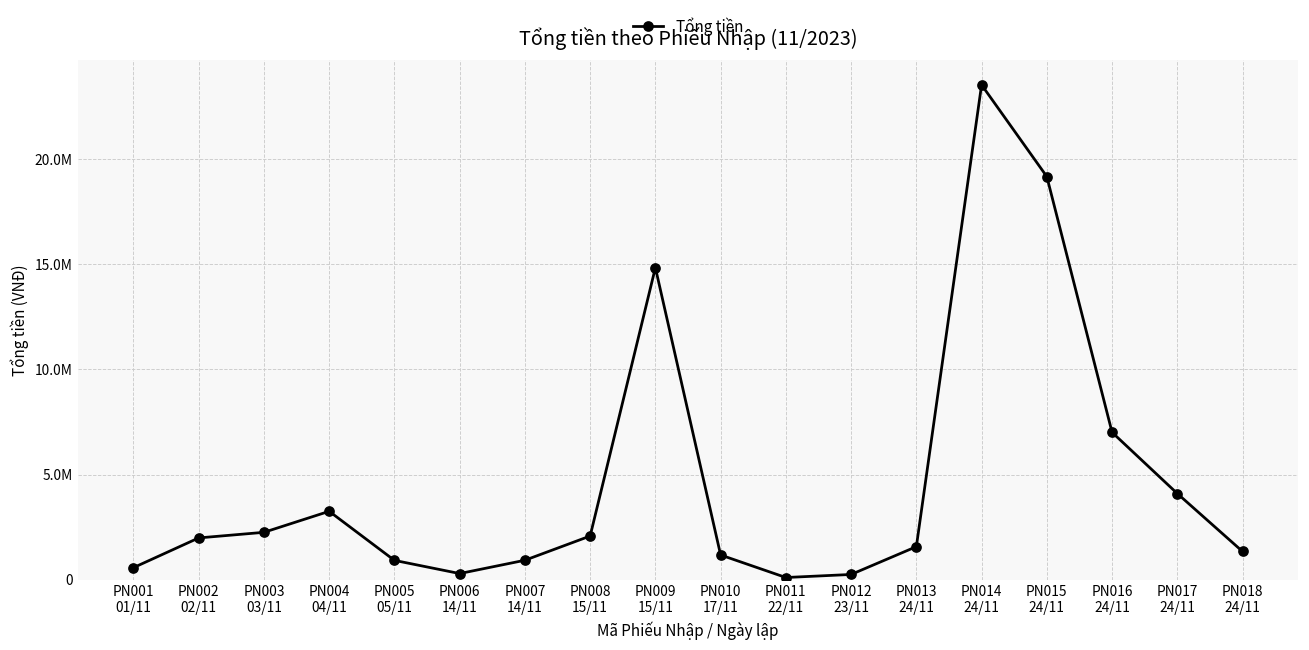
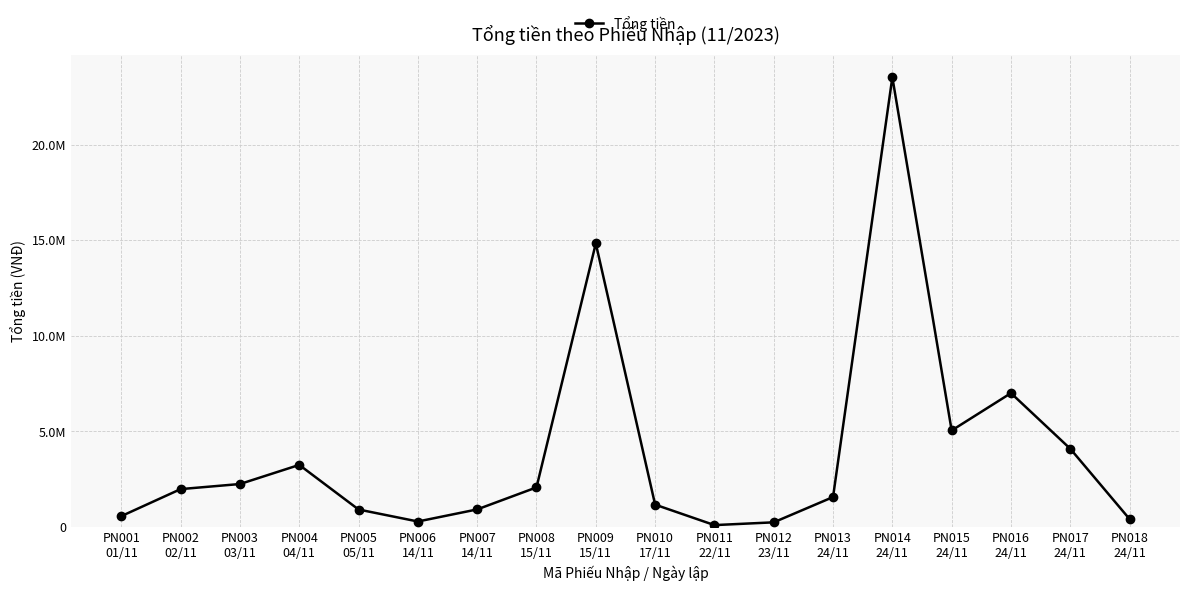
  {
    "PN001 01/11": 600000,
    "PN002 02/11": 2000000,
    "PN003 03/11": 2300000,
    "PN004 04/11": 3300000,
    "PN005 05/11": 900000,
    "PN006 14/11": 300000,
    "PN007 14/11": 900000,
    "PN008 15/11": 2100000,
    "PN009 15/11": 14800000,
    "PN010 17/11": 1200000,
    "PN011 22/11": 100000,
    "PN012 23/11": 200000,
    "PN013 24/11": 1600000,
    "PN014 24/11": 23500000,
-   "PN015 24/11": 19200000,
+   "PN015 24/11": 5100000,
    "PN016 24/11": 7000000,
    "PN017 24/11": 4100000,
-   "PN018 24/11": 1300000
+   "PN018 24/11": 400000
  }
